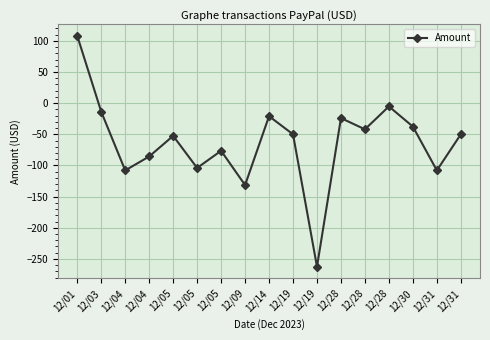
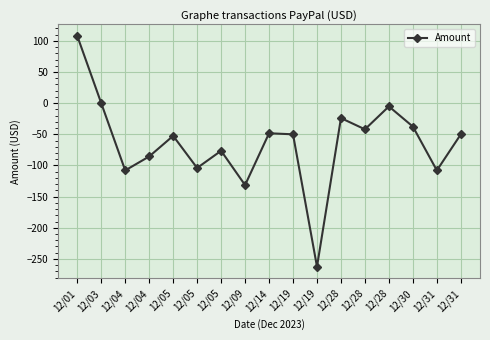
  {
    "12/01": 110,
-   "12/03": -10,
+   "12/03": 0,
    "12/09": -130,
-   "12/14": -20,
+   "12/14": -50,
    "12/30": -40
  }
